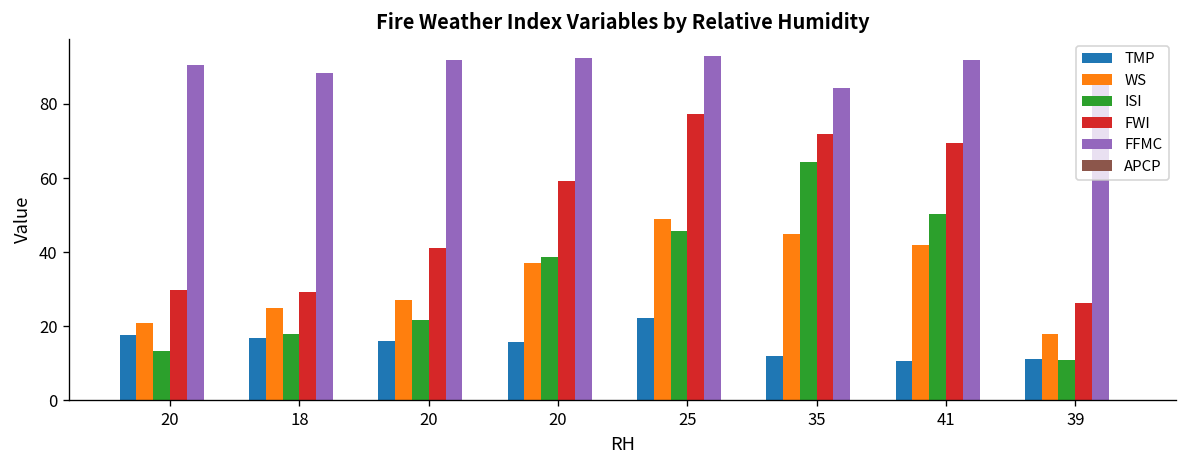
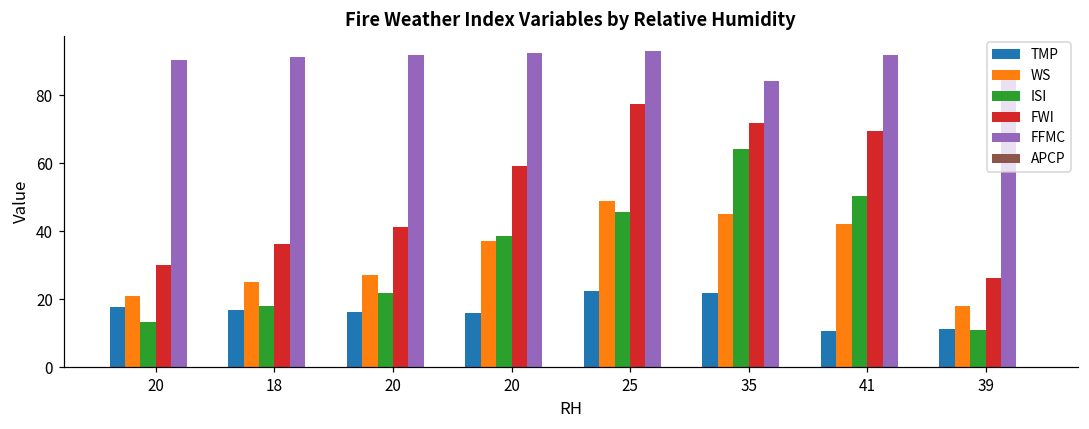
  {
    "TMP": {
      "18": 17,
      "25": 22,
-     "35": 12,
+     "35": 22,
      "41": 11,
      "39": 11
    },
    "WS": {
      "18": 25,
      "25": 49,
      "35": 45,
      "41": 42,
      "39": 18
    },
    "ISI": {
      "18": 18,
      "25": 46,
      "35": 64,
      "41": 50,
      "39": 11
    },
    "FWI": {
-     "18": 29,
+     "18": 36,
      "25": 77,
      "35": 72,
      "41": 69,
      "39": 26
    },
    "FFMC": {
-     "18": 88,
+     "18": 91,
      "25": 93,
      "35": 84,
      "41": 92
    },
    "APCP": {
      "18": 0,
      "25": 0,
      "35": 0,
      "41": 0,
      "39": 0
    }
  }
